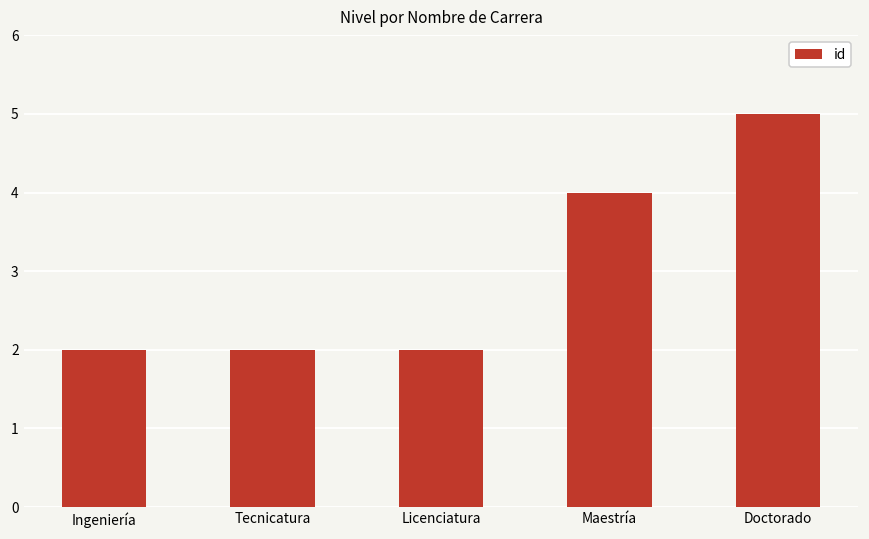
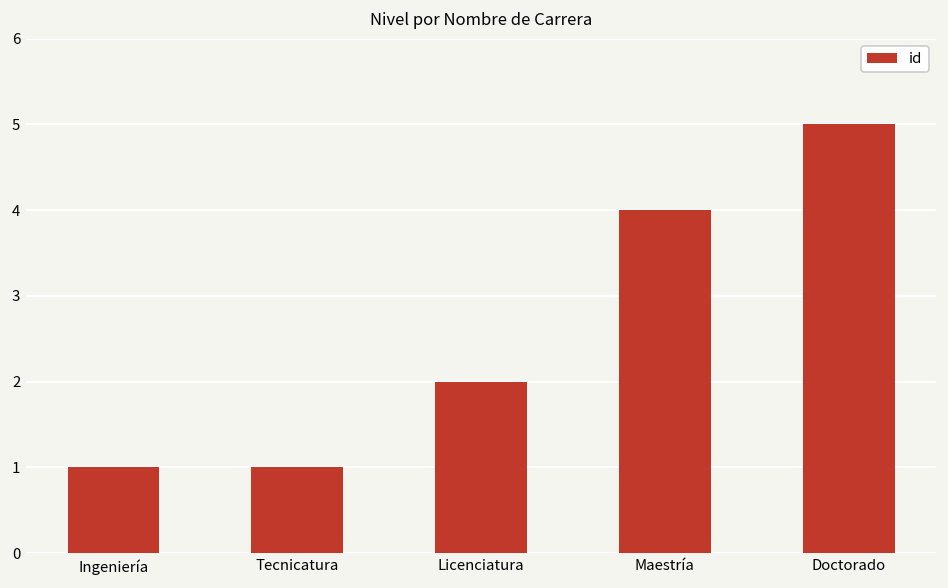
  {
-   "Ingeniería": 2,
-   "Tecnicatura": 2,
+   "Ingeniería": 1,
+   "Tecnicatura": 1,
    "Licenciatura": 2,
    "Maestría": 4,
    "Doctorado": 5
  }
